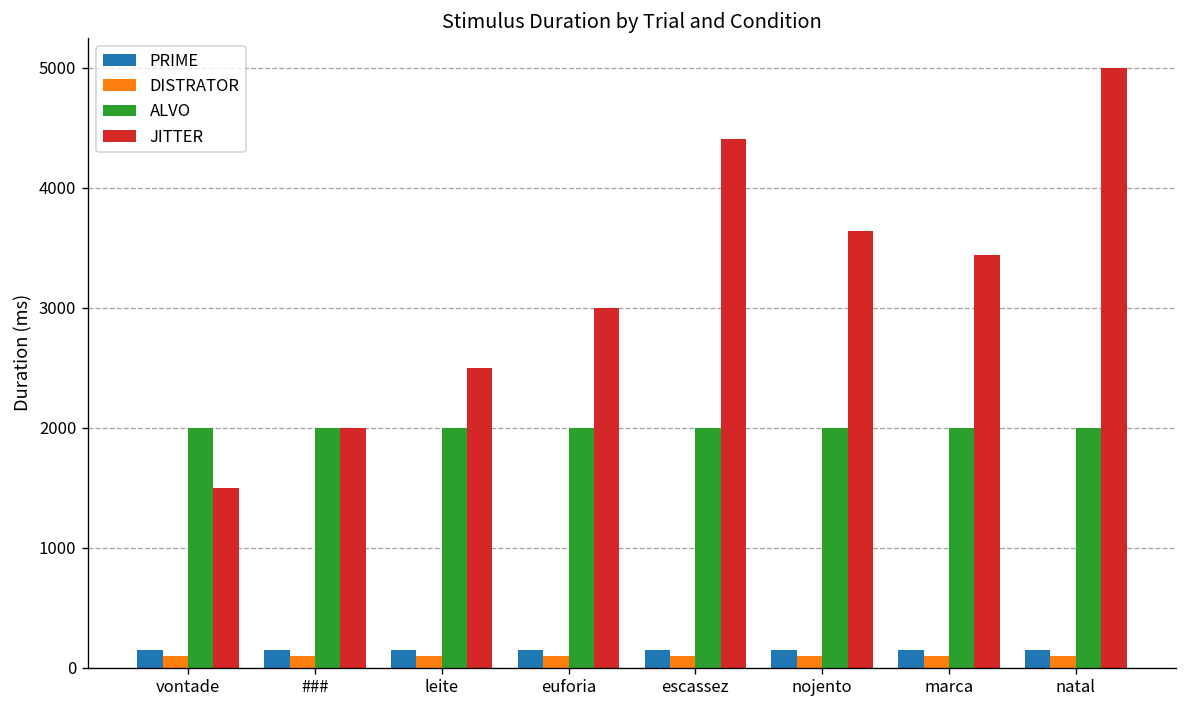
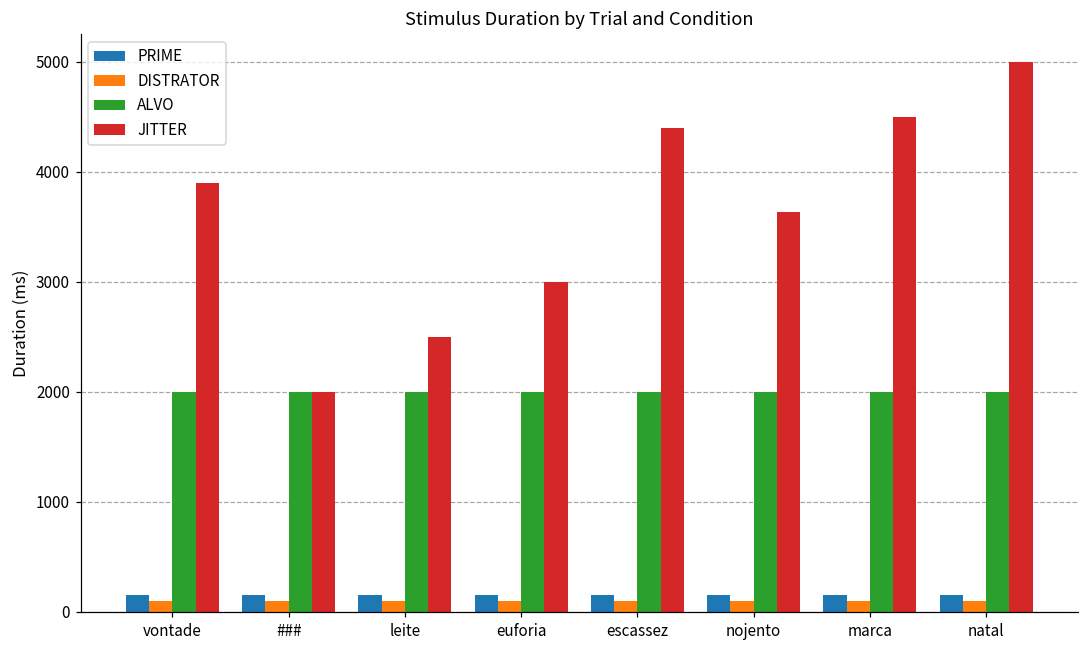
  {
    "PRIME": {
      "vontade": 200,
      "###": 200,
      "leite": 200,
      "euforia": 200,
      "escassez": 200,
      "nojento": 200,
      "marca": 200,
      "natal": 200
    },
    "DISTRATOR": {
      "vontade": 100,
      "###": 100,
      "leite": 100,
      "euforia": 100,
      "escassez": 100,
      "nojento": 100,
      "marca": 100,
      "natal": 100
    },
    "ALVO": {
      "vontade": 2000,
      "###": 2000,
      "leite": 2000,
      "euforia": 2000,
      "escassez": 2000,
      "nojento": 2000,
      "marca": 2000,
      "natal": 2000
    },
    "JITTER": {
-     "vontade": 1500,
+     "vontade": 3900,
      "###": 2000,
      "leite": 2500,
      "euforia": 3000,
      "escassez": 4400,
      "nojento": 3600,
-     "marca": 3400,
+     "marca": 4500,
      "natal": 5000
    }
  }
